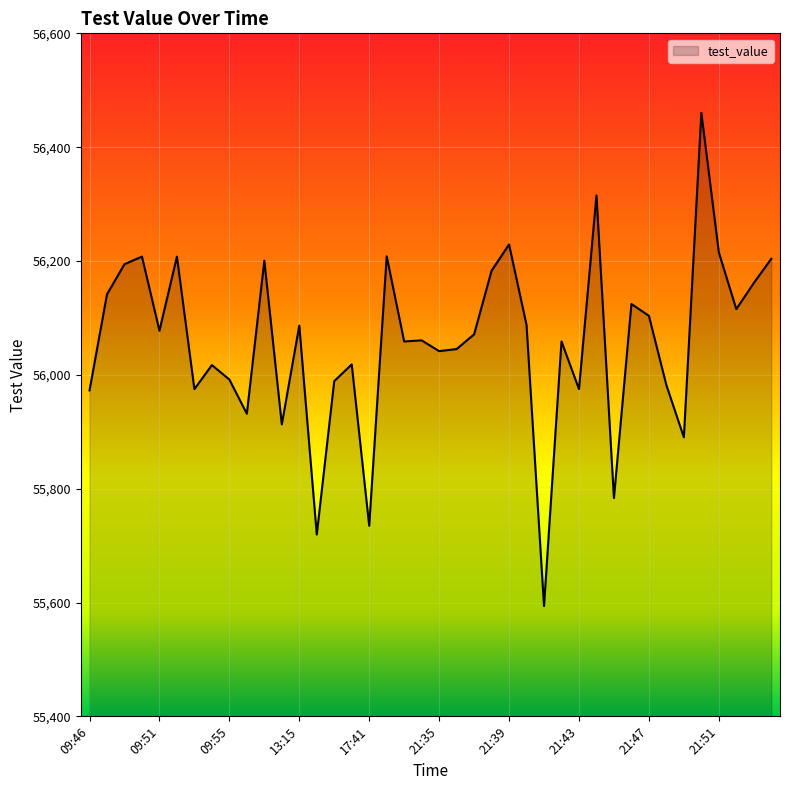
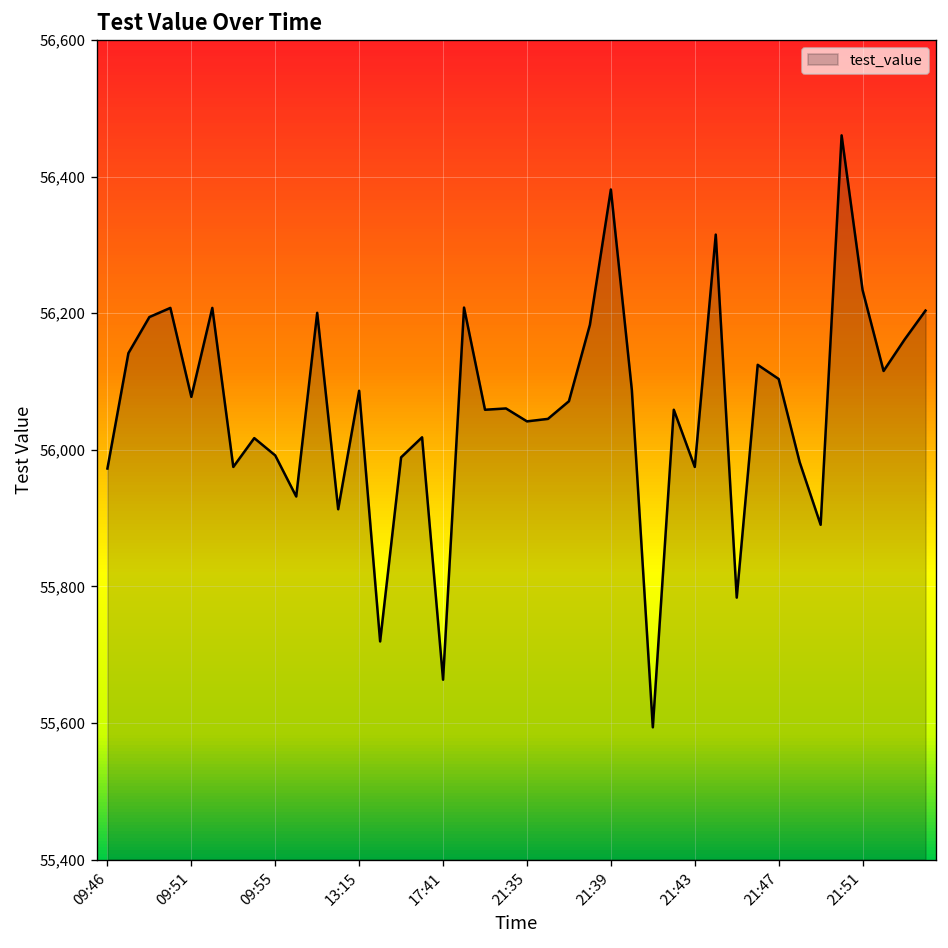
  {
    "09:46": "55,970",
    "09:51": "56,080",
    "09:55": "55,990",
    "13:15": "56,090",
-   "17:41": "55,730",
+   "17:41": "55,660",
    "21:35": "56,040",
-   "21:39": "56,230",
+   "21:39": "56,380",
    "21:43": "55,970",
    "21:47": "56,100",
-   "21:51": "56,220"
+   "21:51": "56,230"
  }
